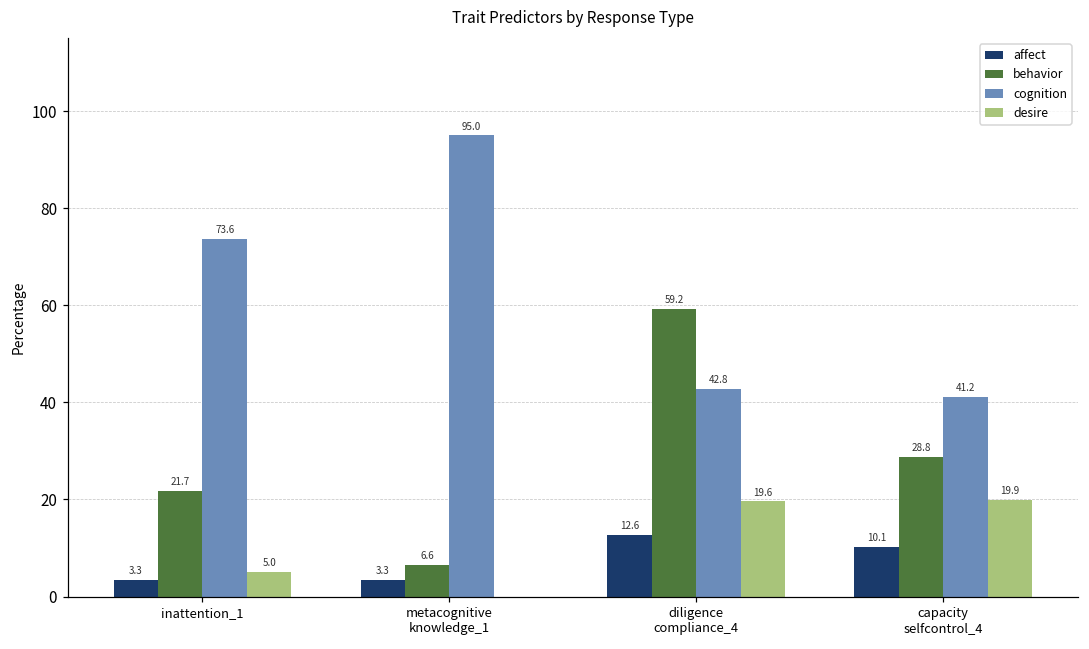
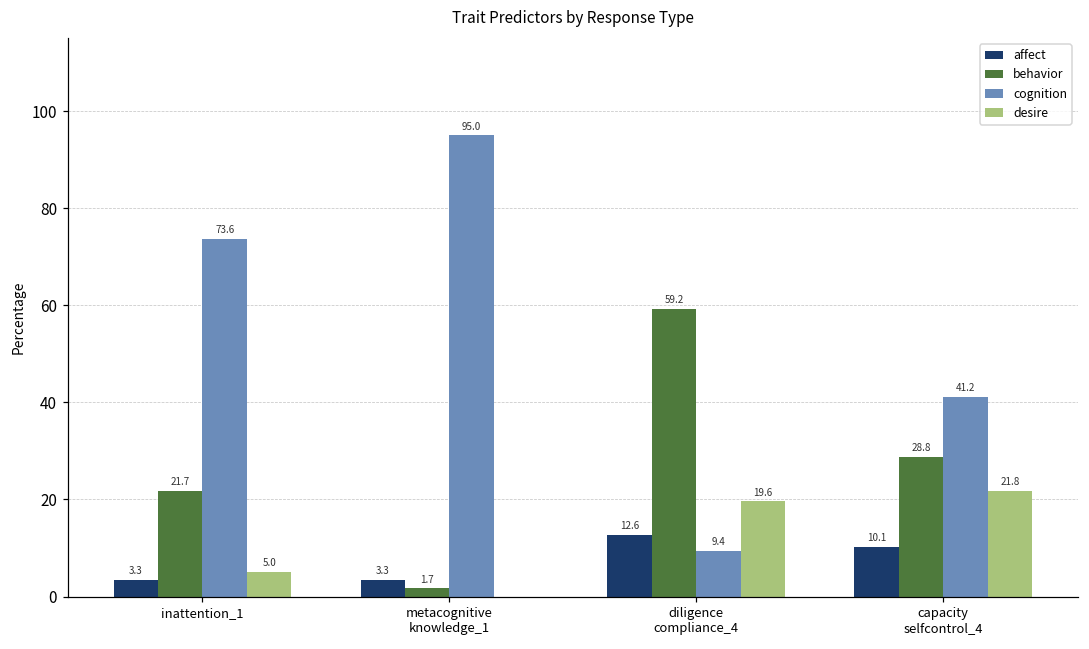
  {
    "affect": {
      "inattention_1": 3.3,
      "metacognitive knowledge_1": 3.3,
      "diligence compliance_4": 12.6,
      "capacity selfcontrol_4": 10.1
    },
    "behavior": {
      "inattention_1": 21.7,
-     "metacognitive knowledge_1": 6.6,
+     "metacognitive knowledge_1": 1.7,
      "diligence compliance_4": 59.2,
      "capacity selfcontrol_4": 28.8
    },
    "cognition": {
      "inattention_1": 73.6,
      "metacognitive knowledge_1": 95.0,
-     "diligence compliance_4": 42.8,
+     "diligence compliance_4": 9.4,
      "capacity selfcontrol_4": 41.2
    },
    "desire": {
      "inattention_1": 5.0,
      "diligence compliance_4": 19.6,
-     "capacity selfcontrol_4": 19.9
+     "capacity selfcontrol_4": 21.8
    }
  }
